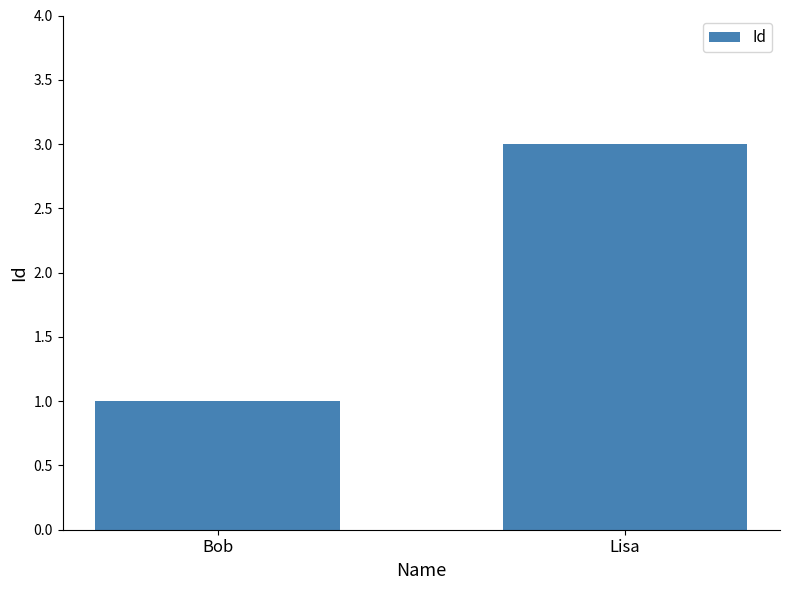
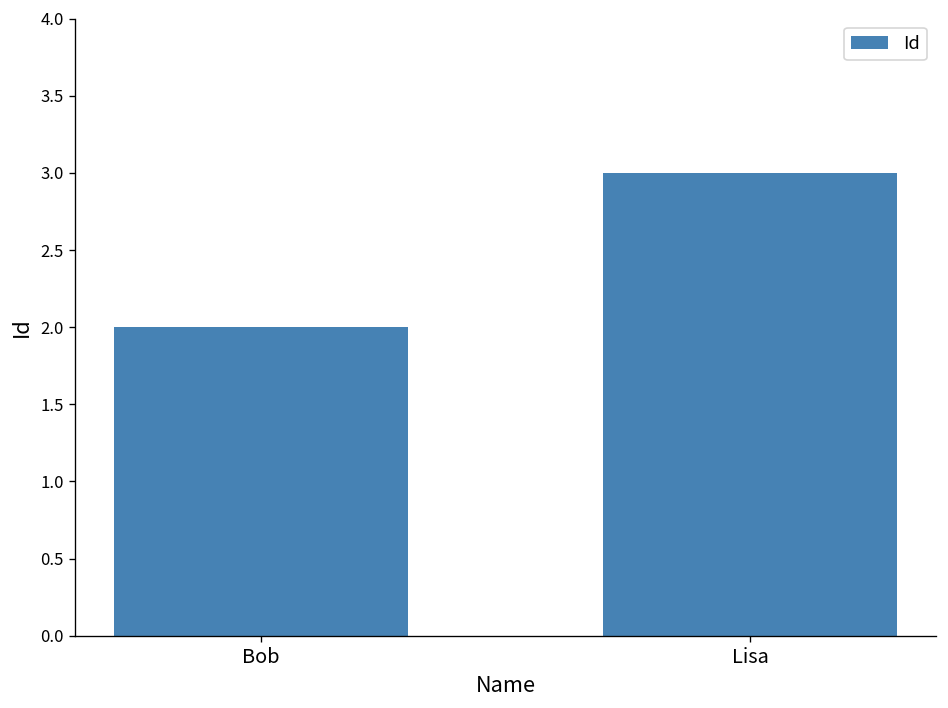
  {
-   "Bob": 1,
+   "Bob": 2,
    "Lisa": 3
  }
